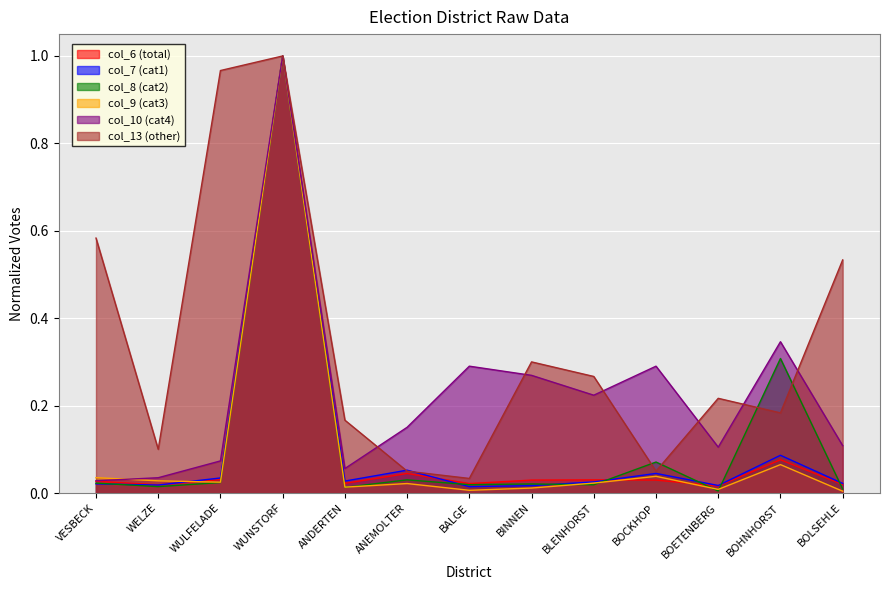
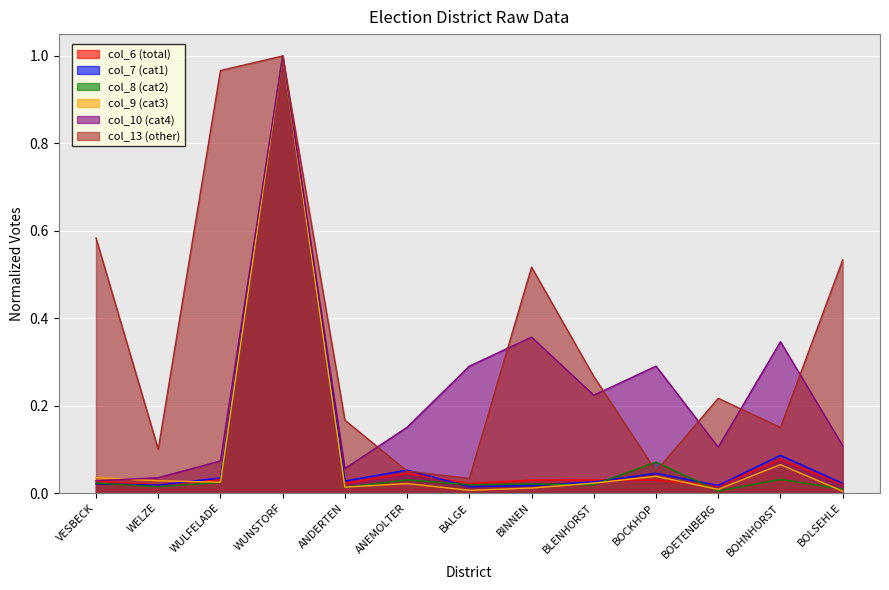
  {
    "col_6 (total)": {
      "BINNEN": 0.03,
      "BOCKHOP": 0.03,
      "BOHNHORST": 0.08
    },
    "col_7 (cat1)": {
      "BOHNHORST": 0.09
    },
    "col_8 (cat2)": {
      "ANEMOLTER": 0.03,
      "BOCKHOP": 0.07,
-     "BOHNHORST": 0.31
+     "BOHNHORST": 0.03
    },
    "col_9 (cat3)": {
      "VESBECK": 0.04,
      "WELZE": 0.03,
      "ANEMOLTER": 0.02,
      "BALGE": 0.01,
      "BOCKHOP": 0.04,
      "BOHNHORST": 0.07
    },
    "col_10 (cat4)": {
      "WELZE": 0.03,
      "WULFELADE": 0.07,
      "ANDERTEN": 0.06,
      "ANEMOLTER": 0.15,
      "BALGE": 0.29,
-     "BINNEN": 0.27,
+     "BINNEN": 0.36,
      "BLENHORST": 0.22,
      "BOCKHOP": 0.29,
      "BOETENBERG": 0.10,
      "BOHNHORST": 0.35,
      "BOLSEHLE": 0.11
    },
    "col_13 (other)": {
      "VESBECK": 0.58,
      "WELZE": 0.10,
      "WULFELADE": 0.97,
      "ANDERTEN": 0.17,
      "BALGE": 0.03,
-     "BINNEN": 0.30,
+     "BINNEN": 0.52,
      "BLENHORST": 0.27,
      "BOETENBERG": 0.22,
-     "BOHNHORST": 0.18,
+     "BOHNHORST": 0.15,
      "BOLSEHLE": 0.53
    }
  }
